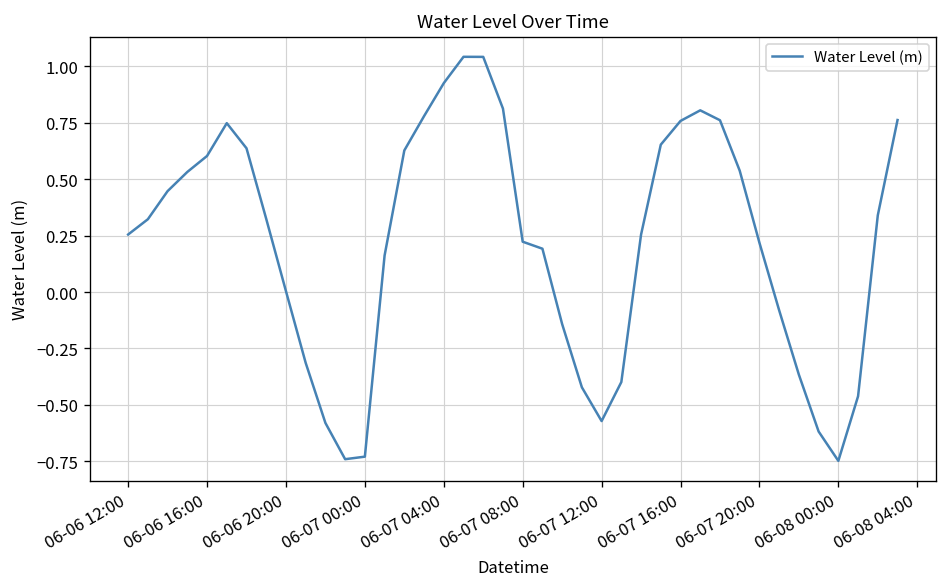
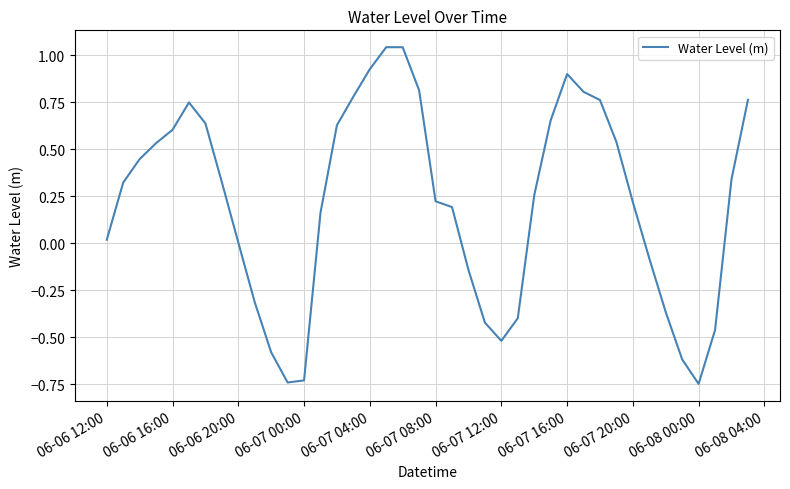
  {
-   "06-06 12:00": 0.26,
+   "06-06 12:00": 0.02,
    "06-06 16:00": 0.60,
    "06-06 20:00": 0.00,
    "06-07 00:00": -0.73,
    "06-07 04:00": 0.93,
    "06-07 08:00": 0.22,
-   "06-07 12:00": -0.57,
-   "06-07 16:00": 0.76,
+   "06-07 12:00": -0.52,
+   "06-07 16:00": 0.90,
    "06-07 20:00": 0.22,
    "06-08 00:00": -0.75
  }
